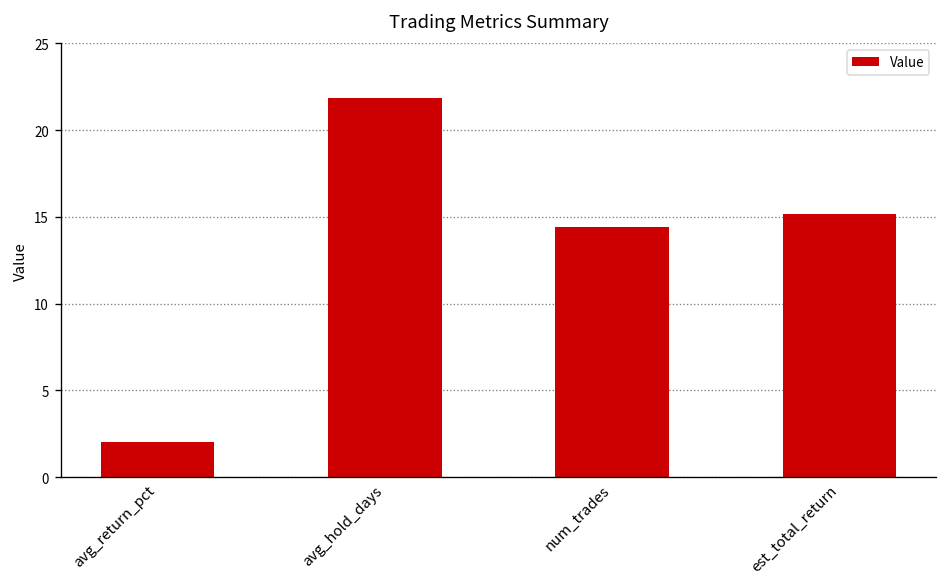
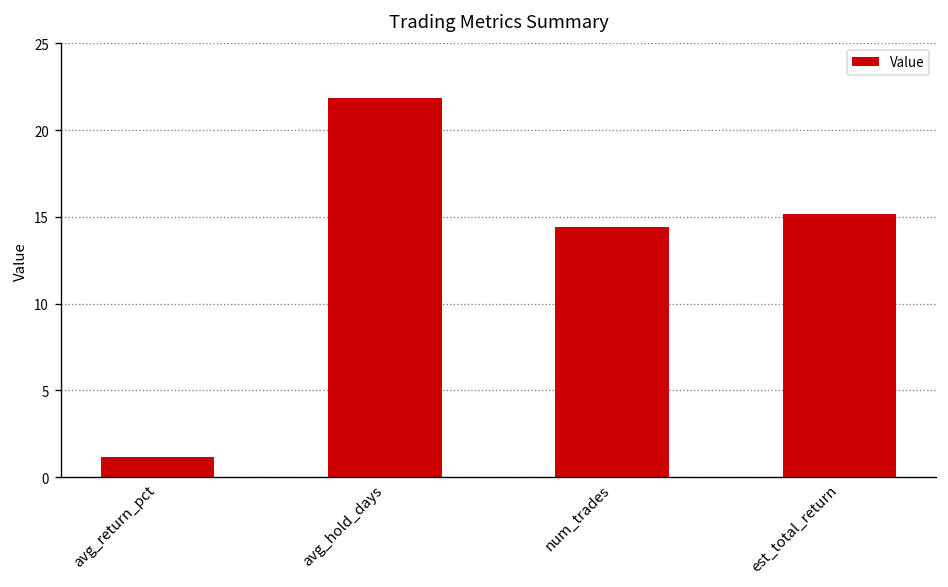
  {
-   "avg_return_pct": 2.0,
+   "avg_return_pct": 1.2,
    "avg_hold_days": 21.9,
    "num_trades": 14.4,
    "est_total_return": 15.2
  }
